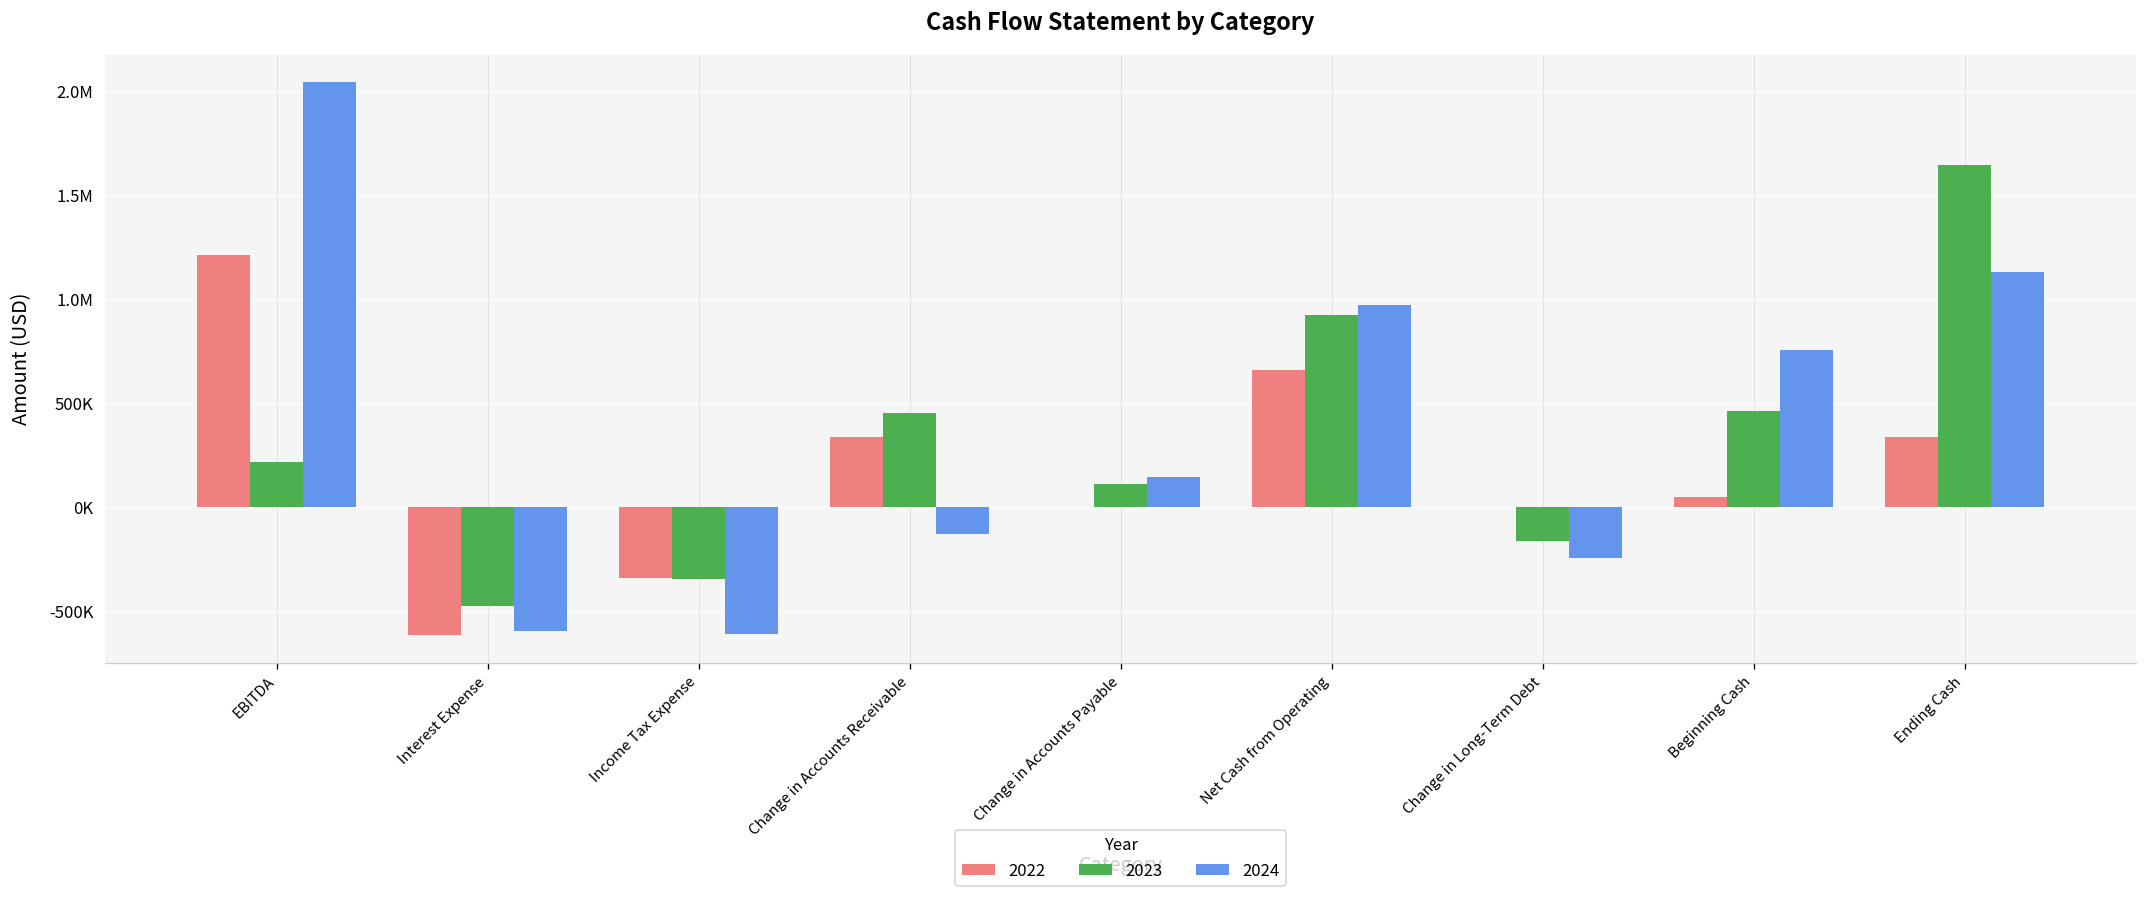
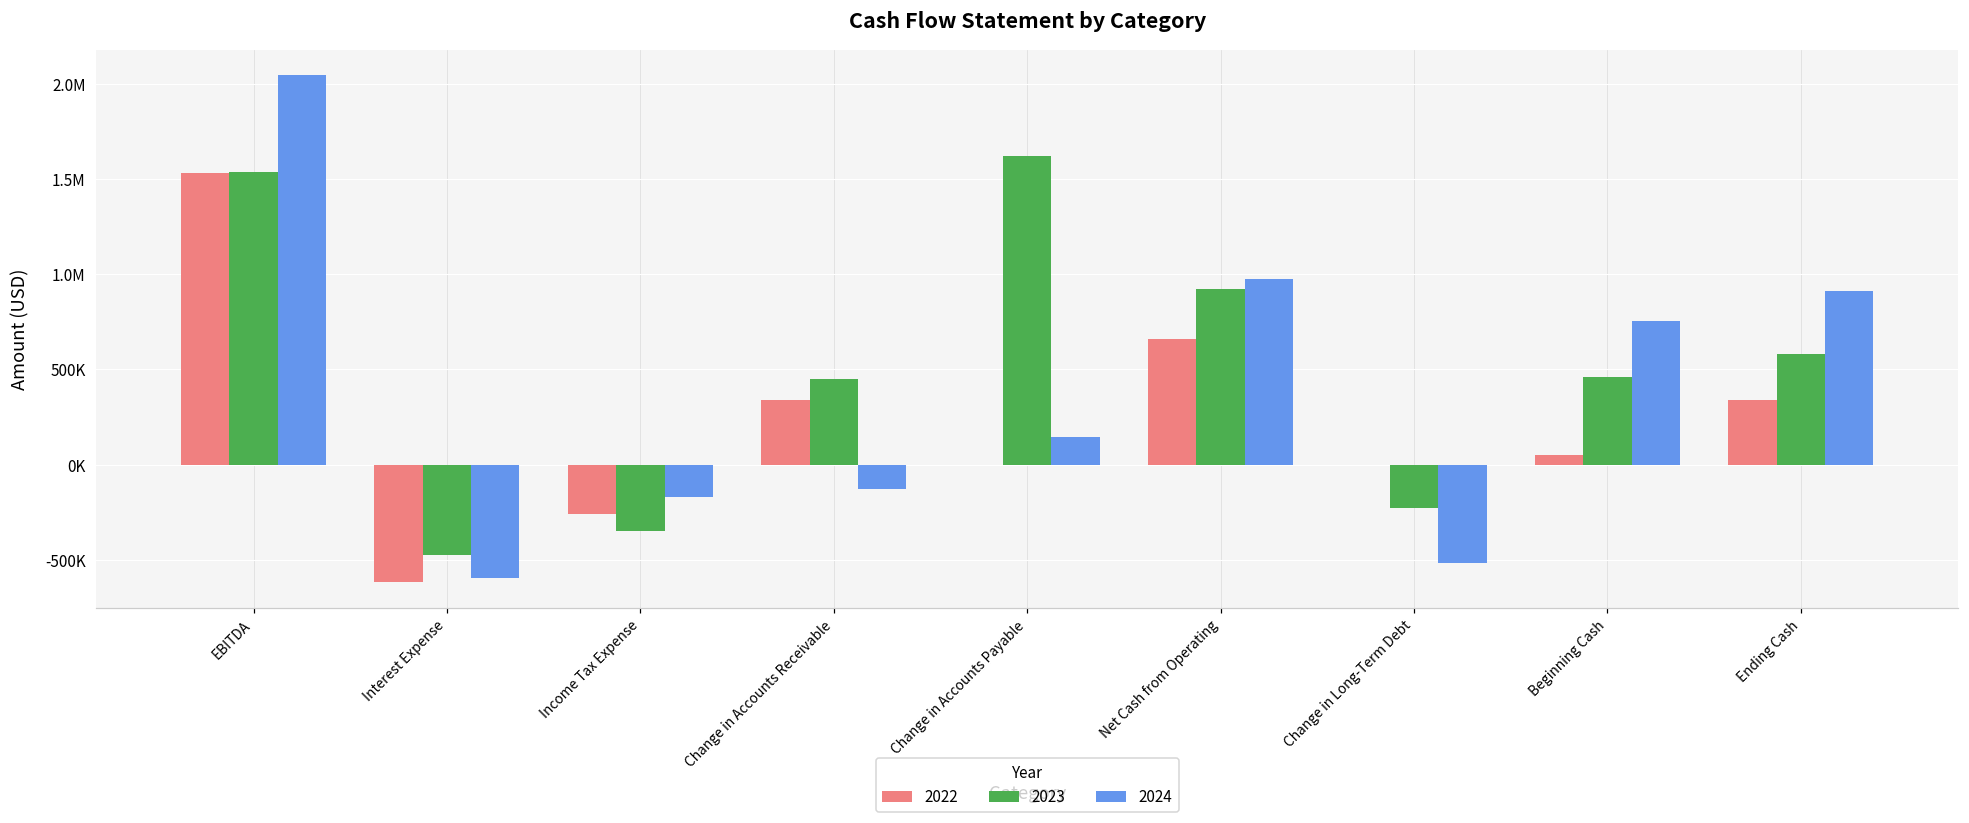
  {
    "2022": {
-     "EBITDA": 1210000,
+     "EBITDA": 1530000,
      "Interest Expense": -620000,
-     "Income Tax Expense": -340000,
+     "Income Tax Expense": -260000,
      "Change in Accounts Receivable": 340000,
      "Change in Accounts Payable": 0,
      "Net Cash from Operating": 660000,
      "Change in Long-Term Debt": 0,
      "Beginning Cash": 50000,
      "Ending Cash": 340000
    },
    "2023": {
-     "EBITDA": 220000,
+     "EBITDA": 1540000,
      "Interest Expense": -480000,
      "Income Tax Expense": -350000,
      "Change in Accounts Receivable": 450000,
-     "Change in Accounts Payable": 110000,
+     "Change in Accounts Payable": 1620000,
      "Net Cash from Operating": 920000,
-     "Change in Long-Term Debt": -160000,
+     "Change in Long-Term Debt": -230000,
      "Beginning Cash": 460000,
-     "Ending Cash": 1650000
+     "Ending Cash": 580000
    },
    "2024": {
      "EBITDA": 2040000,
      "Interest Expense": -600000,
-     "Income Tax Expense": -610000,
+     "Income Tax Expense": -170000,
      "Change in Accounts Receivable": -130000,
      "Change in Accounts Payable": 140000,
      "Net Cash from Operating": 970000,
-     "Change in Long-Term Debt": -250000,
+     "Change in Long-Term Debt": -510000,
      "Beginning Cash": 760000,
-     "Ending Cash": 1130000
+     "Ending Cash": 910000
    }
  }
